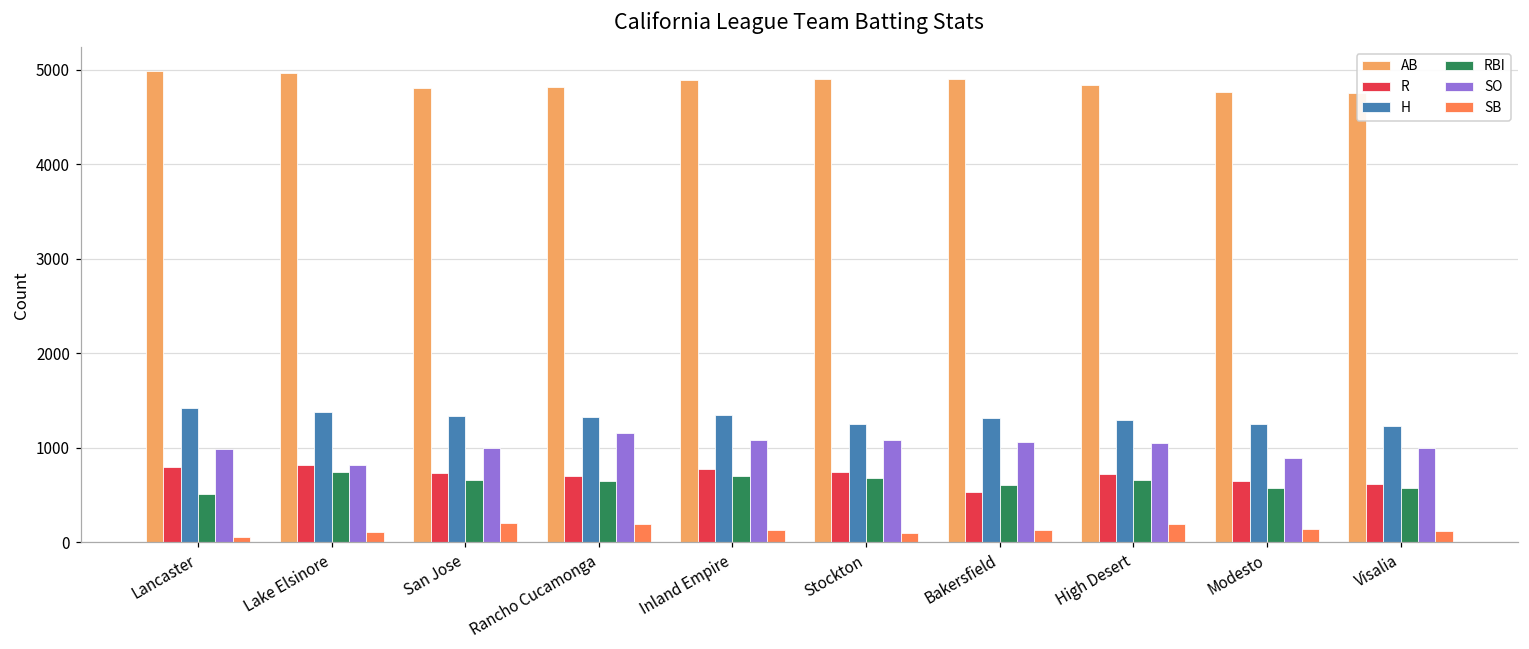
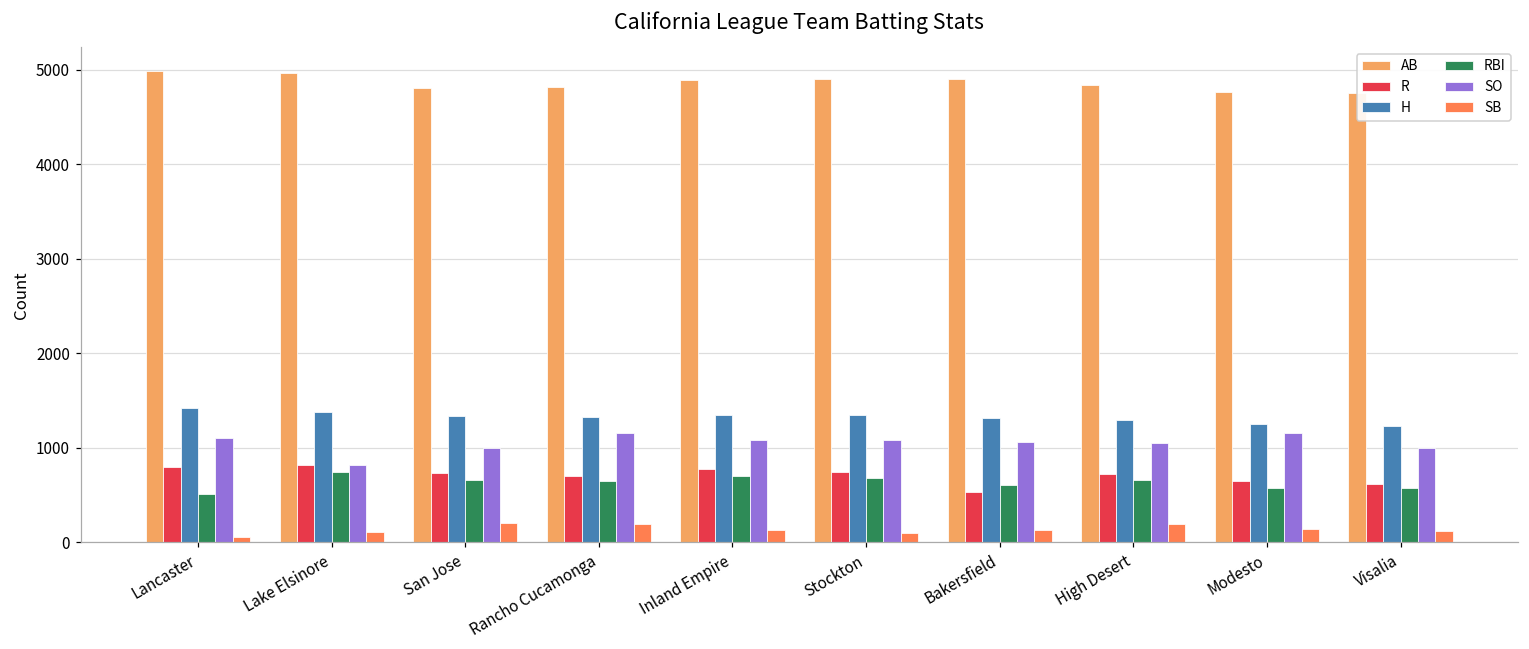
  {
    "R": {
      "Lancaster": 800,
      "Lake Elsinore": 800,
      "San Jose": 700,
      "Rancho Cucamonga": 700,
      "Inland Empire": 800,
      "Stockton": 700,
      "Bakersfield": 500,
      "High Desert": 700,
      "Modesto": 600,
      "Visalia": 600
    },
    "H": {
      "Lancaster": 1400,
      "Lake Elsinore": 1400,
      "San Jose": 1300,
      "Rancho Cucamonga": 1300,
      "Inland Empire": 1300,
-     "Stockton": 1200,
+     "Stockton": 1300,
      "Bakersfield": 1300,
      "High Desert": 1300,
      "Modesto": 1300,
      "Visalia": 1200
    },
    "RBI": {
      "Lancaster": 500,
      "Lake Elsinore": 700,
      "San Jose": 700,
      "Rancho Cucamonga": 600,
      "Inland Empire": 700,
      "Stockton": 700,
      "Bakersfield": 600,
      "High Desert": 700,
      "Modesto": 600,
      "Visalia": 600
    },
    "SO": {
-     "Lancaster": 1000,
+     "Lancaster": 1100,
      "Lake Elsinore": 800,
      "San Jose": 1000,
      "Rancho Cucamonga": 1200,
      "Inland Empire": 1100,
      "Stockton": 1100,
      "Bakersfield": 1100,
      "High Desert": 1100,
-     "Modesto": 900,
+     "Modesto": 1200,
      "Visalia": 1000
    }
  }
